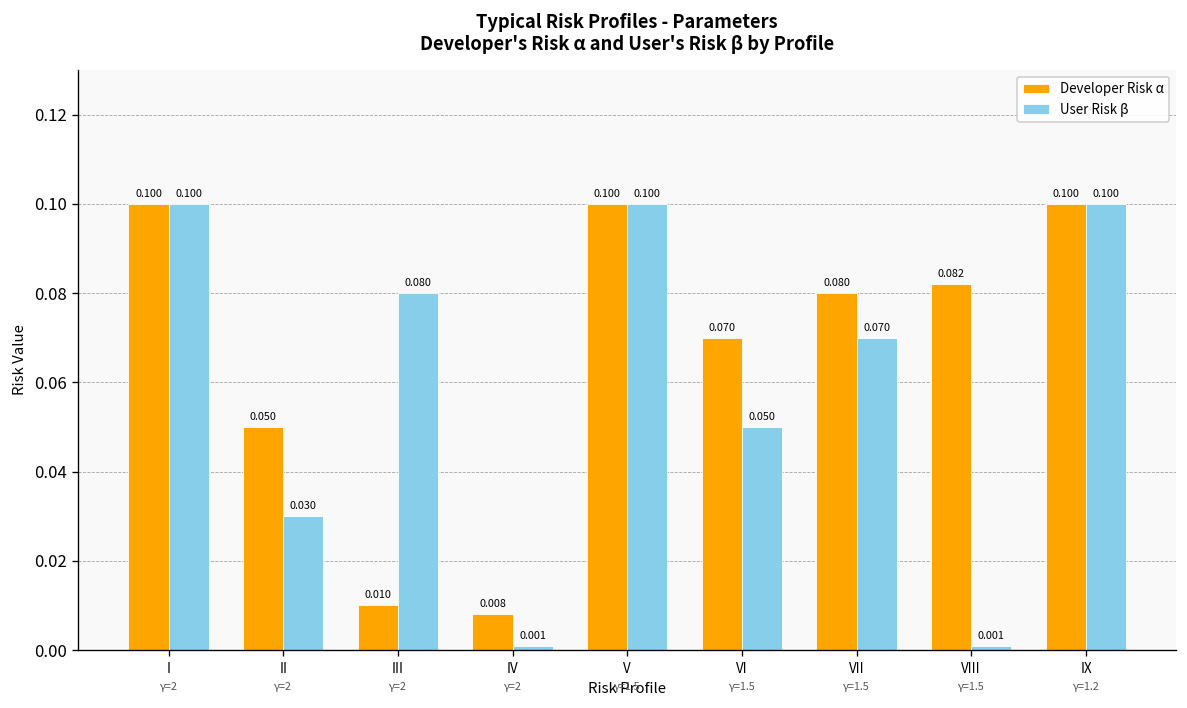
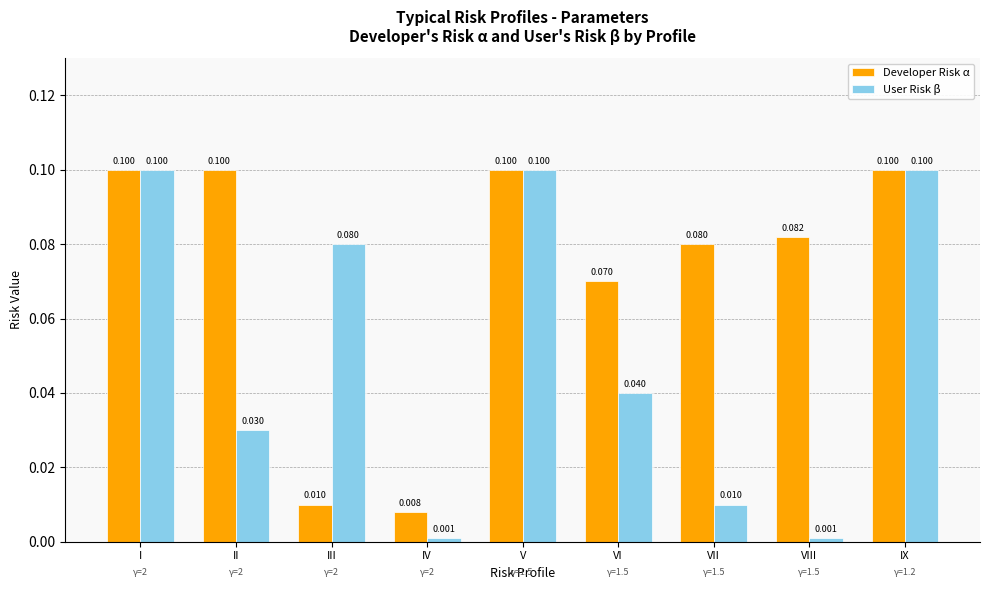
  {
    "Developer Risk α": {
      "I": 0.100,
-     "II": 0.050,
+     "II": 0.100,
      "III": 0.010,
      "IV": 0.008,
      "V": 0.100,
      "VI": 0.070,
      "VII": 0.080,
      "VIII": 0.082,
      "IX": 0.100
    },
    "User Risk β": {
      "I": 0.100,
      "II": 0.030,
      "III": 0.080,
      "IV": 0.001,
      "V": 0.100,
-     "VI": 0.050,
-     "VII": 0.070,
+     "VI": 0.040,
+     "VII": 0.010,
      "VIII": 0.001,
      "IX": 0.100
    }
  }
